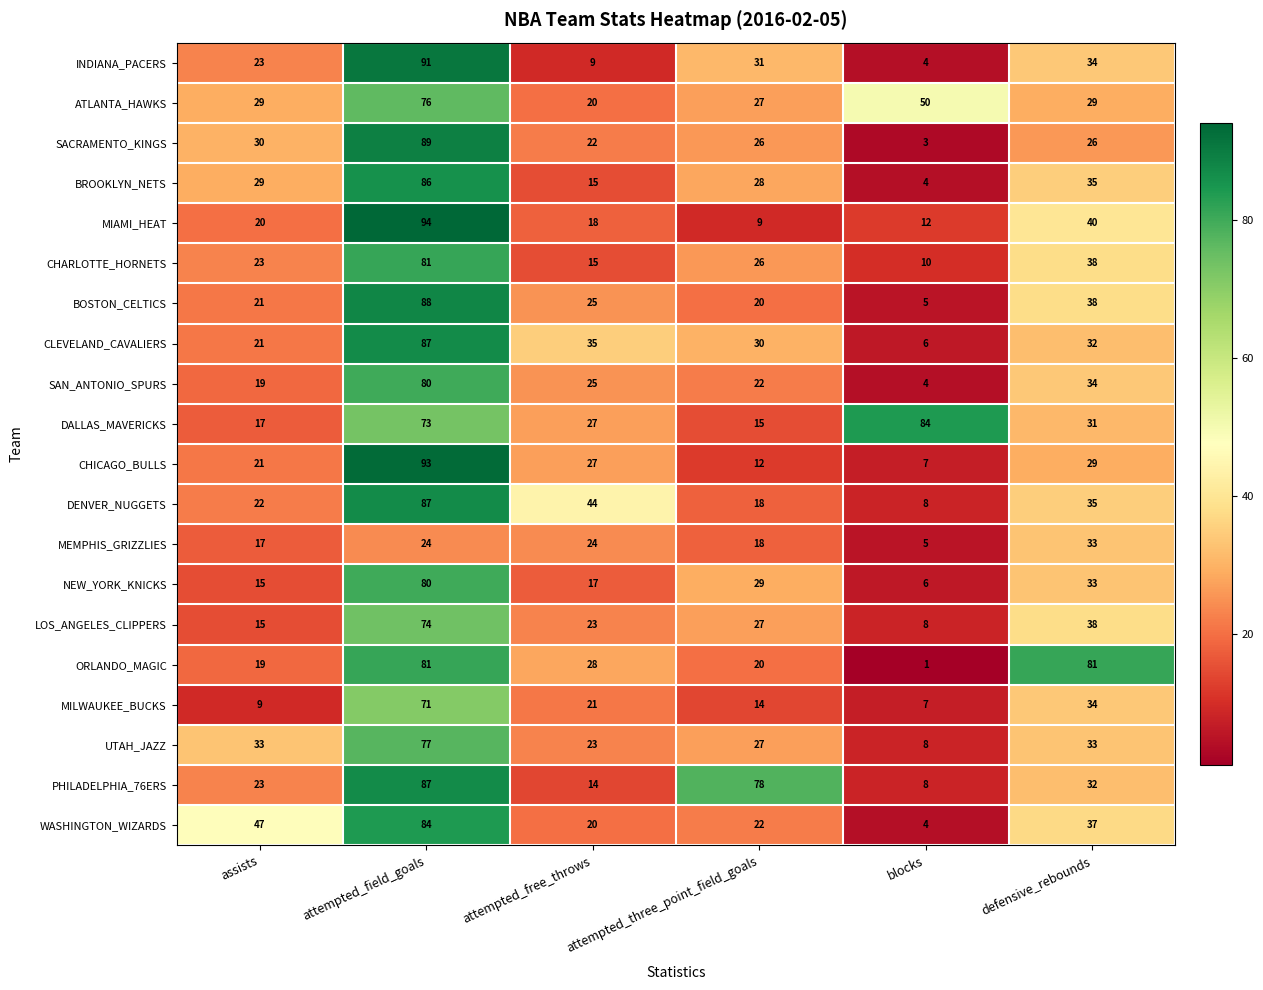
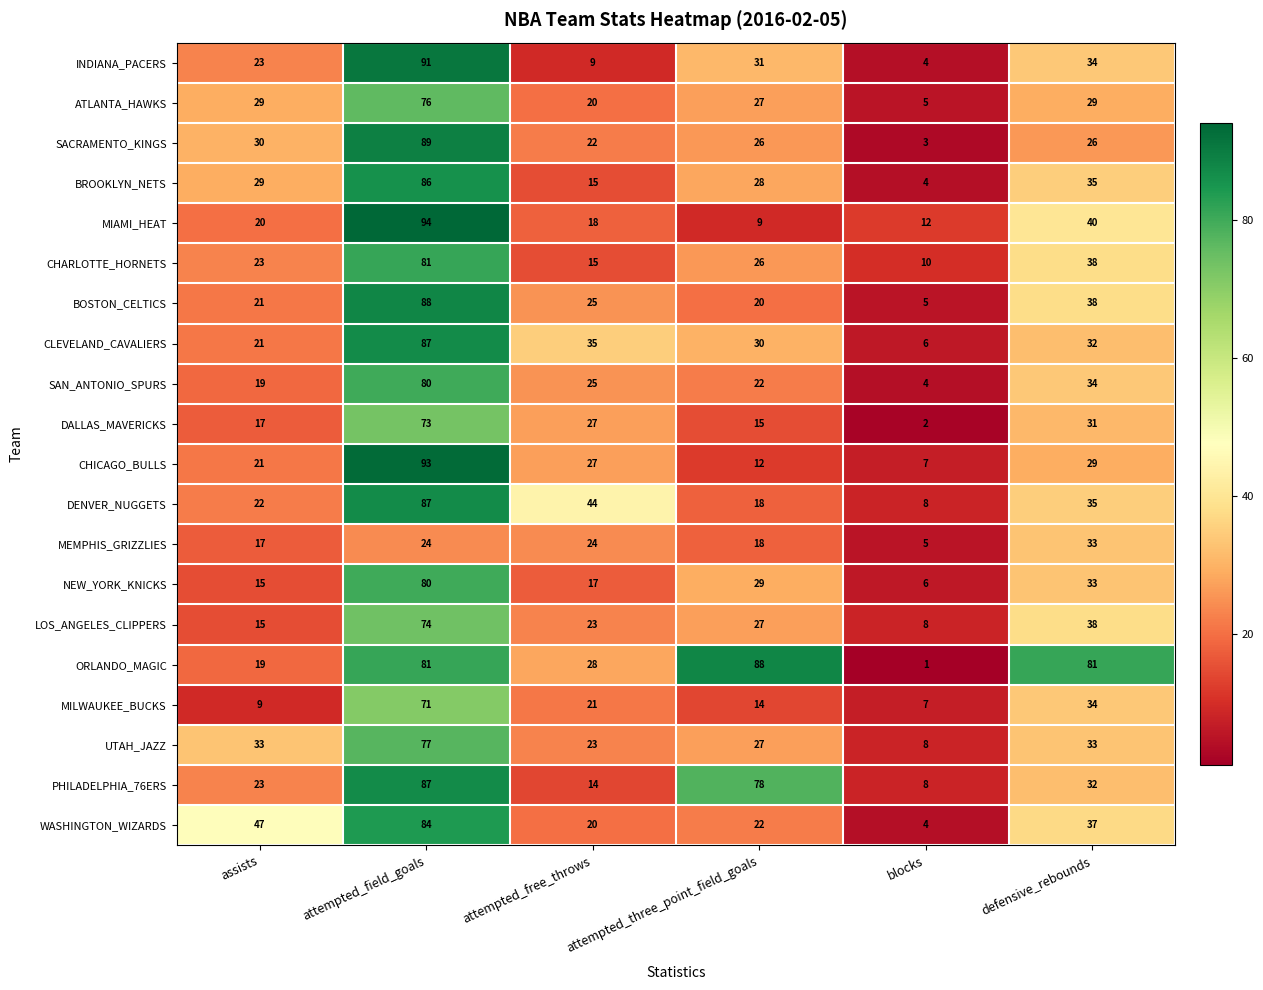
  {
    "INDIANA_PACERS": {
      "assists": 23,
      "attempted_field_goals": 91,
      "attempted_free_throws": 9,
      "attempted_three_point_field_goals": 31,
      "blocks": 4,
      "defensive_rebounds": 34
    },
    "ATLANTA_HAWKS": {
      "assists": 29,
      "attempted_field_goals": 76,
      "attempted_free_throws": 20,
      "attempted_three_point_field_goals": 27,
-     "blocks": 50,
+     "blocks": 5,
      "defensive_rebounds": 29
    },
    "SACRAMENTO_KINGS": {
      "assists": 30,
      "attempted_field_goals": 89,
      "attempted_free_throws": 22,
      "attempted_three_point_field_goals": 26,
      "blocks": 3,
      "defensive_rebounds": 26
    },
    "BROOKLYN_NETS": {
      "assists": 29,
      "attempted_field_goals": 86,
      "attempted_free_throws": 15,
      "attempted_three_point_field_goals": 28,
      "blocks": 4,
      "defensive_rebounds": 35
    },
    "MIAMI_HEAT": {
      "assists": 20,
      "attempted_field_goals": 94,
      "attempted_free_throws": 18,
      "attempted_three_point_field_goals": 9,
      "blocks": 12,
      "defensive_rebounds": 40
    },
    "CHARLOTTE_HORNETS": {
      "assists": 23,
      "attempted_field_goals": 81,
      "attempted_free_throws": 15,
      "attempted_three_point_field_goals": 26,
      "blocks": 10,
      "defensive_rebounds": 38
    },
    "BOSTON_CELTICS": {
      "assists": 21,
      "attempted_field_goals": 88,
      "attempted_free_throws": 25,
      "attempted_three_point_field_goals": 20,
      "blocks": 5,
      "defensive_rebounds": 38
    },
    "CLEVELAND_CAVALIERS": {
      "assists": 21,
      "attempted_field_goals": 87,
      "attempted_free_throws": 35,
      "attempted_three_point_field_goals": 30,
      "blocks": 6,
      "defensive_rebounds": 32
    },
    "SAN_ANTONIO_SPURS": {
      "assists": 19,
      "attempted_field_goals": 80,
      "attempted_free_throws": 25,
      "attempted_three_point_field_goals": 22,
      "blocks": 4,
      "defensive_rebounds": 34
    },
    "DALLAS_MAVERICKS": {
      "assists": 17,
      "attempted_field_goals": 73,
      "attempted_free_throws": 27,
      "attempted_three_point_field_goals": 15,
-     "blocks": 84,
+     "blocks": 2,
      "defensive_rebounds": 31
    },
    "CHICAGO_BULLS": {
      "assists": 21,
      "attempted_field_goals": 93,
      "attempted_free_throws": 27,
      "attempted_three_point_field_goals": 12,
      "blocks": 7,
      "defensive_rebounds": 29
    },
    "DENVER_NUGGETS": {
      "assists": 22,
      "attempted_field_goals": 87,
      "attempted_free_throws": 44,
      "attempted_three_point_field_goals": 18,
      "blocks": 8,
      "defensive_rebounds": 35
    },
    "MEMPHIS_GRIZZLIES": {
      "assists": 17,
      "attempted_field_goals": 24,
      "attempted_free_throws": 24,
      "attempted_three_point_field_goals": 18,
      "blocks": 5,
      "defensive_rebounds": 33
    },
    "NEW_YORK_KNICKS": {
      "assists": 15,
      "attempted_field_goals": 80,
      "attempted_free_throws": 17,
      "attempted_three_point_field_goals": 29,
      "blocks": 6,
      "defensive_rebounds": 33
    },
    "LOS_ANGELES_CLIPPERS": {
      "assists": 15,
      "attempted_field_goals": 74,
      "attempted_free_throws": 23,
      "attempted_three_point_field_goals": 27,
      "blocks": 8,
      "defensive_rebounds": 38
    },
    "ORLANDO_MAGIC": {
      "assists": 19,
      "attempted_field_goals": 81,
      "attempted_free_throws": 28,
-     "attempted_three_point_field_goals": 20,
+     "attempted_three_point_field_goals": 88,
      "blocks": 1,
      "defensive_rebounds": 81
    },
    "MILWAUKEE_BUCKS": {
      "assists": 9,
      "attempted_field_goals": 71,
      "attempted_free_throws": 21,
      "attempted_three_point_field_goals": 14,
      "blocks": 7,
      "defensive_rebounds": 34
    },
    "UTAH_JAZZ": {
      "assists": 33,
      "attempted_field_goals": 77,
      "attempted_free_throws": 23,
      "attempted_three_point_field_goals": 27,
      "blocks": 8,
      "defensive_rebounds": 33
    },
    "PHILADELPHIA_76ERS": {
      "assists": 23,
      "attempted_field_goals": 87,
      "attempted_free_throws": 14,
      "attempted_three_point_field_goals": 78,
      "blocks": 8,
      "defensive_rebounds": 32
    },
    "WASHINGTON_WIZARDS": {
      "assists": 47,
      "attempted_field_goals": 84,
      "attempted_free_throws": 20,
      "attempted_three_point_field_goals": 22,
      "blocks": 4,
      "defensive_rebounds": 37
    }
  }
